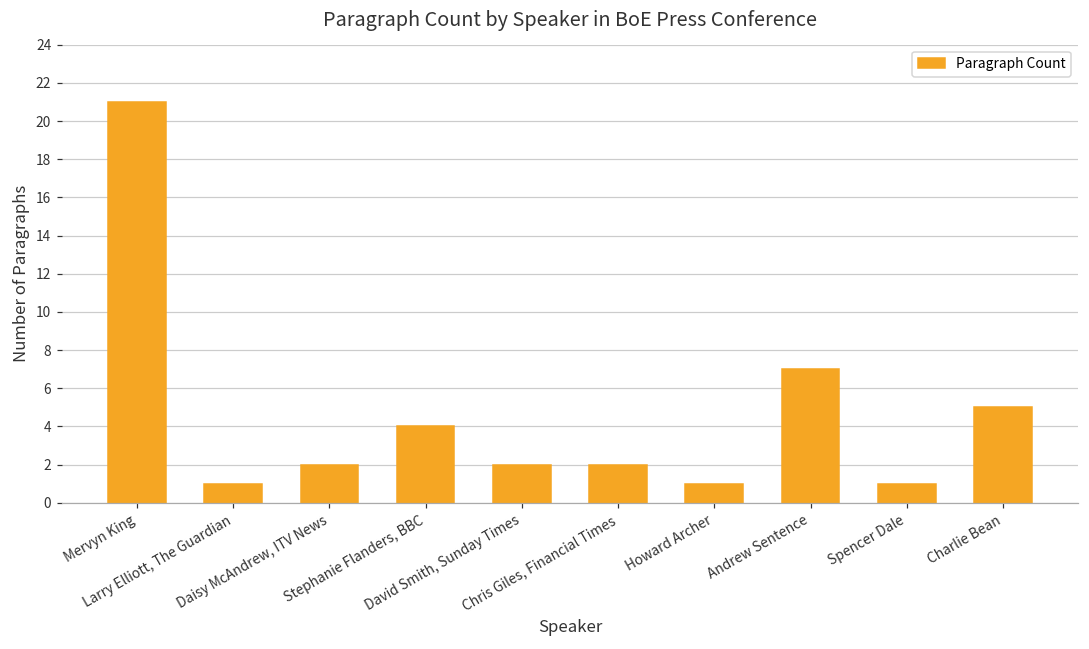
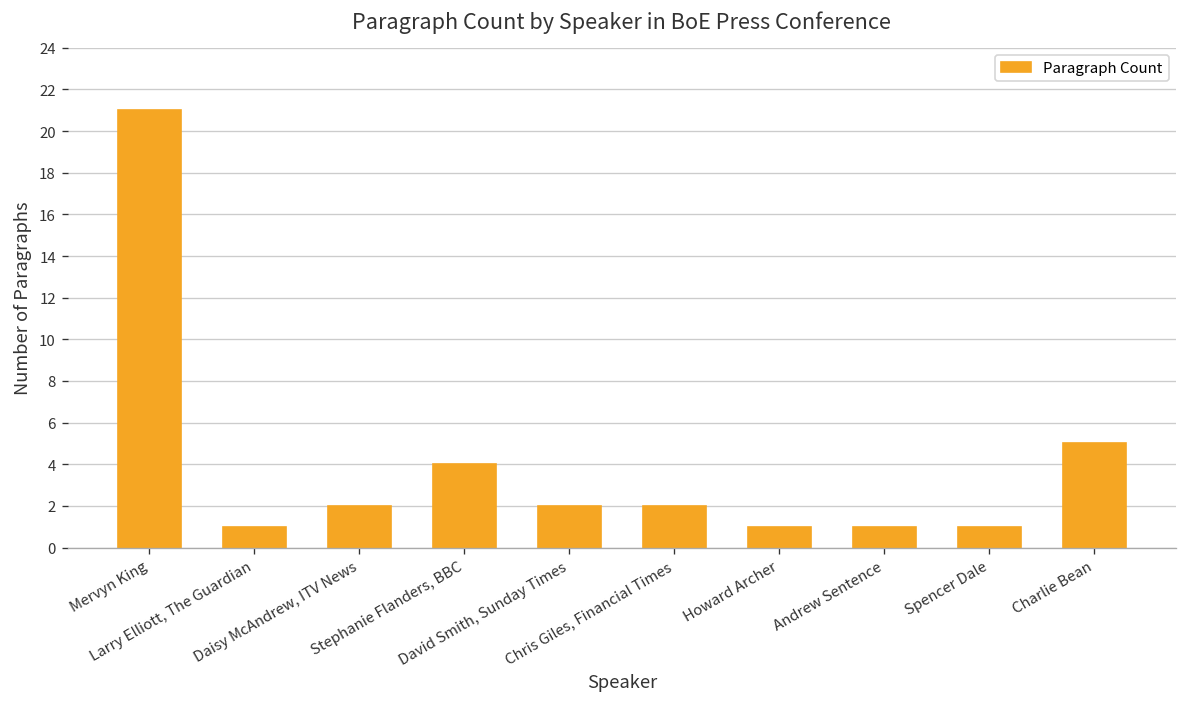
  {
    "Mervyn King": 21,
    "Larry Elliott, The Guardian": 1,
    "Daisy McAndrew, ITV News": 2,
    "Stephanie Flanders, BBC": 4,
    "David Smith, Sunday Times": 2,
    "Chris Giles, Financial Times": 2,
    "Howard Archer": 1,
-   "Andrew Sentence": 7,
+   "Andrew Sentence": 1,
    "Spencer Dale": 1,
    "Charlie Bean": 5
  }
